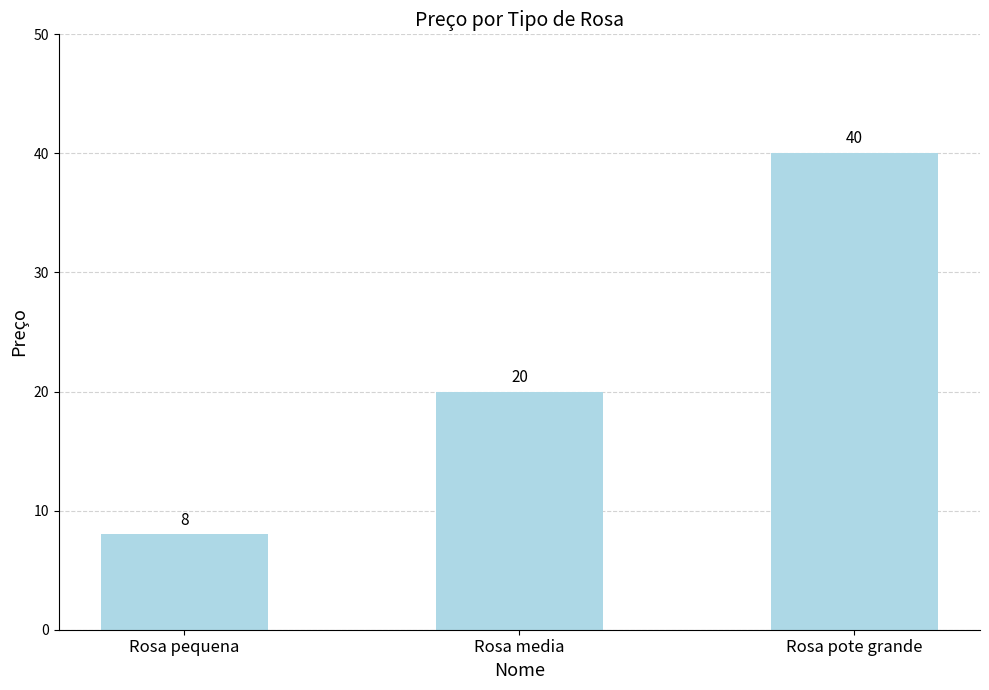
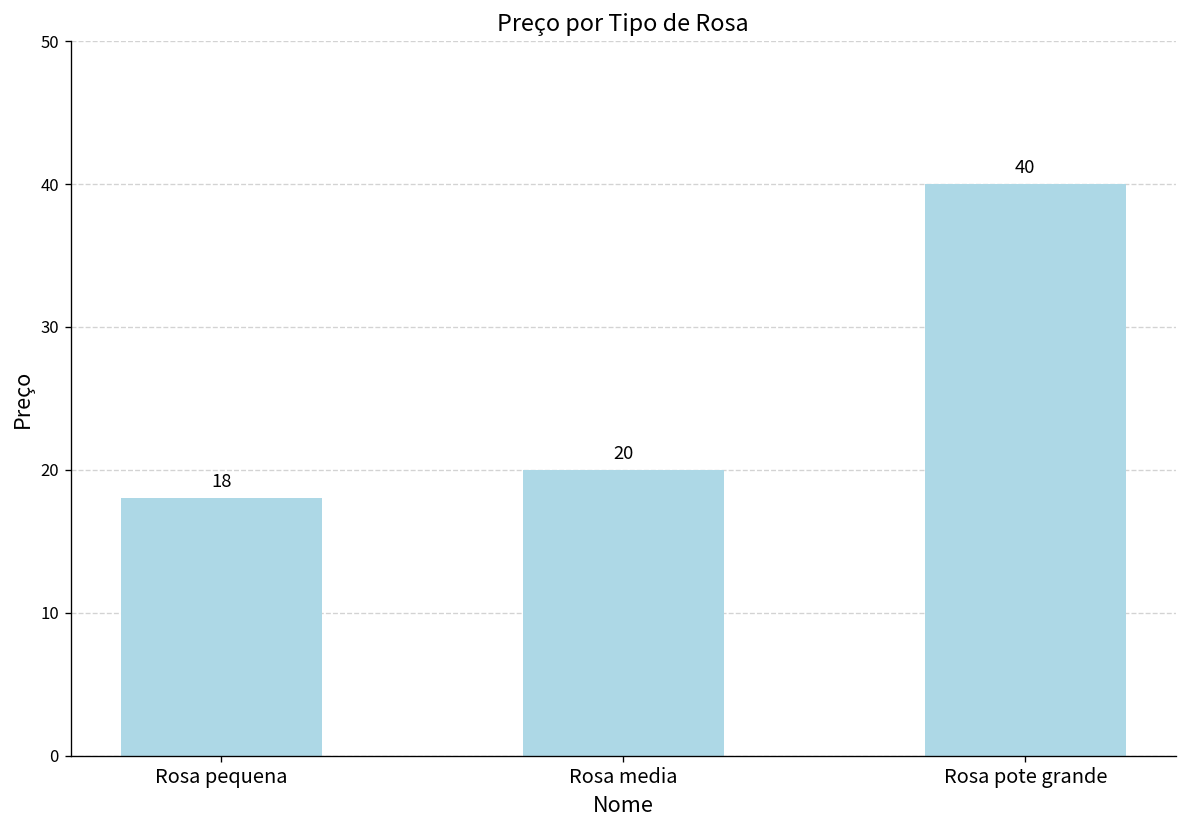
  {
-   "Rosa pequena": 8,
+   "Rosa pequena": 18,
    "Rosa media": 20,
    "Rosa pote grande": 40
  }
